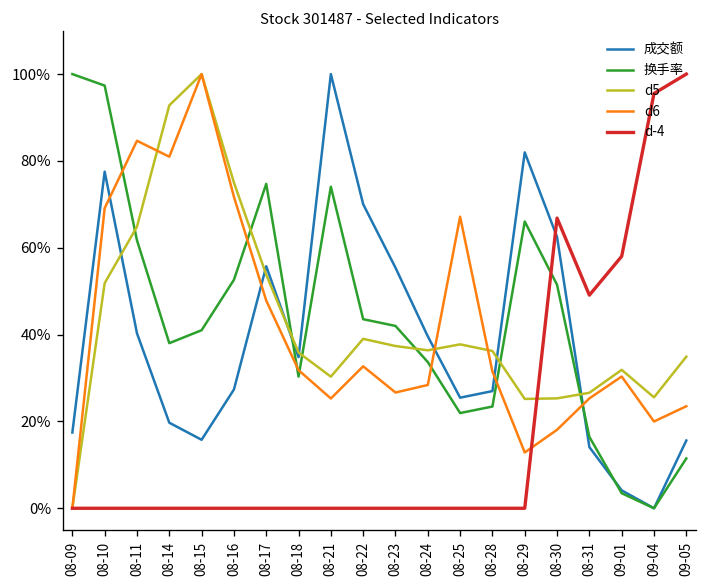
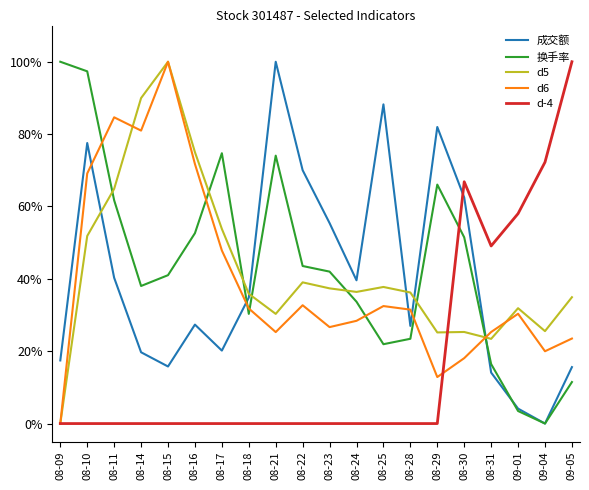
  {
    "成交额": {
      "08-09": "17%",
      "08-10": "78%",
      "08-11": "40%",
      "08-14": "20%",
      "08-15": "16%",
      "08-16": "27%",
-     "08-17": "56%",
+     "08-17": "20%",
      "08-18": "35%",
      "08-21": "100%",
      "08-22": "70%",
      "08-23": "55%",
      "08-24": "40%",
-     "08-25": "25%",
+     "08-25": "88%",
      "08-28": "27%",
      "08-29": "82%",
      "08-30": "62%",
      "08-31": "14%",
      "09-05": "16%"
    },
    "换手率": {
      "08-09": "100%",
      "08-10": "97%",
      "08-11": "62%",
      "08-14": "38%",
      "08-15": "41%",
      "08-16": "53%",
      "08-17": "75%",
      "08-18": "30%",
      "08-21": "74%",
      "08-22": "44%",
      "08-23": "42%",
      "08-24": "34%",
      "08-25": "22%",
      "08-28": "23%",
      "08-29": "66%",
      "08-30": "51%",
      "08-31": "16%",
      "09-05": "11%"
    },
    "d5": {
      "08-10": "52%",
      "08-11": "65%",
-     "08-14": "93%",
+     "08-14": "90%",
      "08-16": "75%",
      "08-17": "54%",
      "08-18": "36%",
      "08-21": "30%",
      "08-22": "39%",
      "08-23": "37%",
      "08-24": "36%",
      "08-25": "38%",
      "08-28": "36%",
      "08-29": "25%",
      "08-30": "25%",
-     "08-31": "27%",
+     "08-31": "23%",
      "09-01": "32%",
      "09-04": "26%",
      "09-05": "35%"
    },
    "d6": {
      "08-10": "69%",
      "08-11": "85%",
      "08-14": "81%",
      "08-16": "72%",
      "08-17": "48%",
      "08-18": "32%",
      "08-21": "25%",
      "08-22": "33%",
      "08-23": "27%",
      "08-24": "28%",
-     "08-25": "67%",
+     "08-25": "32%",
      "08-28": "31%",
      "08-29": "13%",
      "08-30": "18%",
      "08-31": "25%",
      "09-01": "30%",
      "09-04": "20%",
      "09-05": "23%"
    },
    "d-4": {
      "08-10": "0%",
      "08-11": "0%",
      "08-14": "0%",
      "08-15": "0%",
      "08-16": "0%",
      "08-17": "0%",
      "08-18": "0%",
      "08-21": "0%",
      "08-22": "0%",
      "08-23": "0%",
      "08-24": "0%",
      "08-25": "0%",
      "08-28": "0%",
      "08-29": "0%",
      "08-30": "67%",
      "08-31": "49%",
      "09-01": "58%",
-     "09-04": "96%",
+     "09-04": "72%",
      "09-05": "100%"
    }
  }
